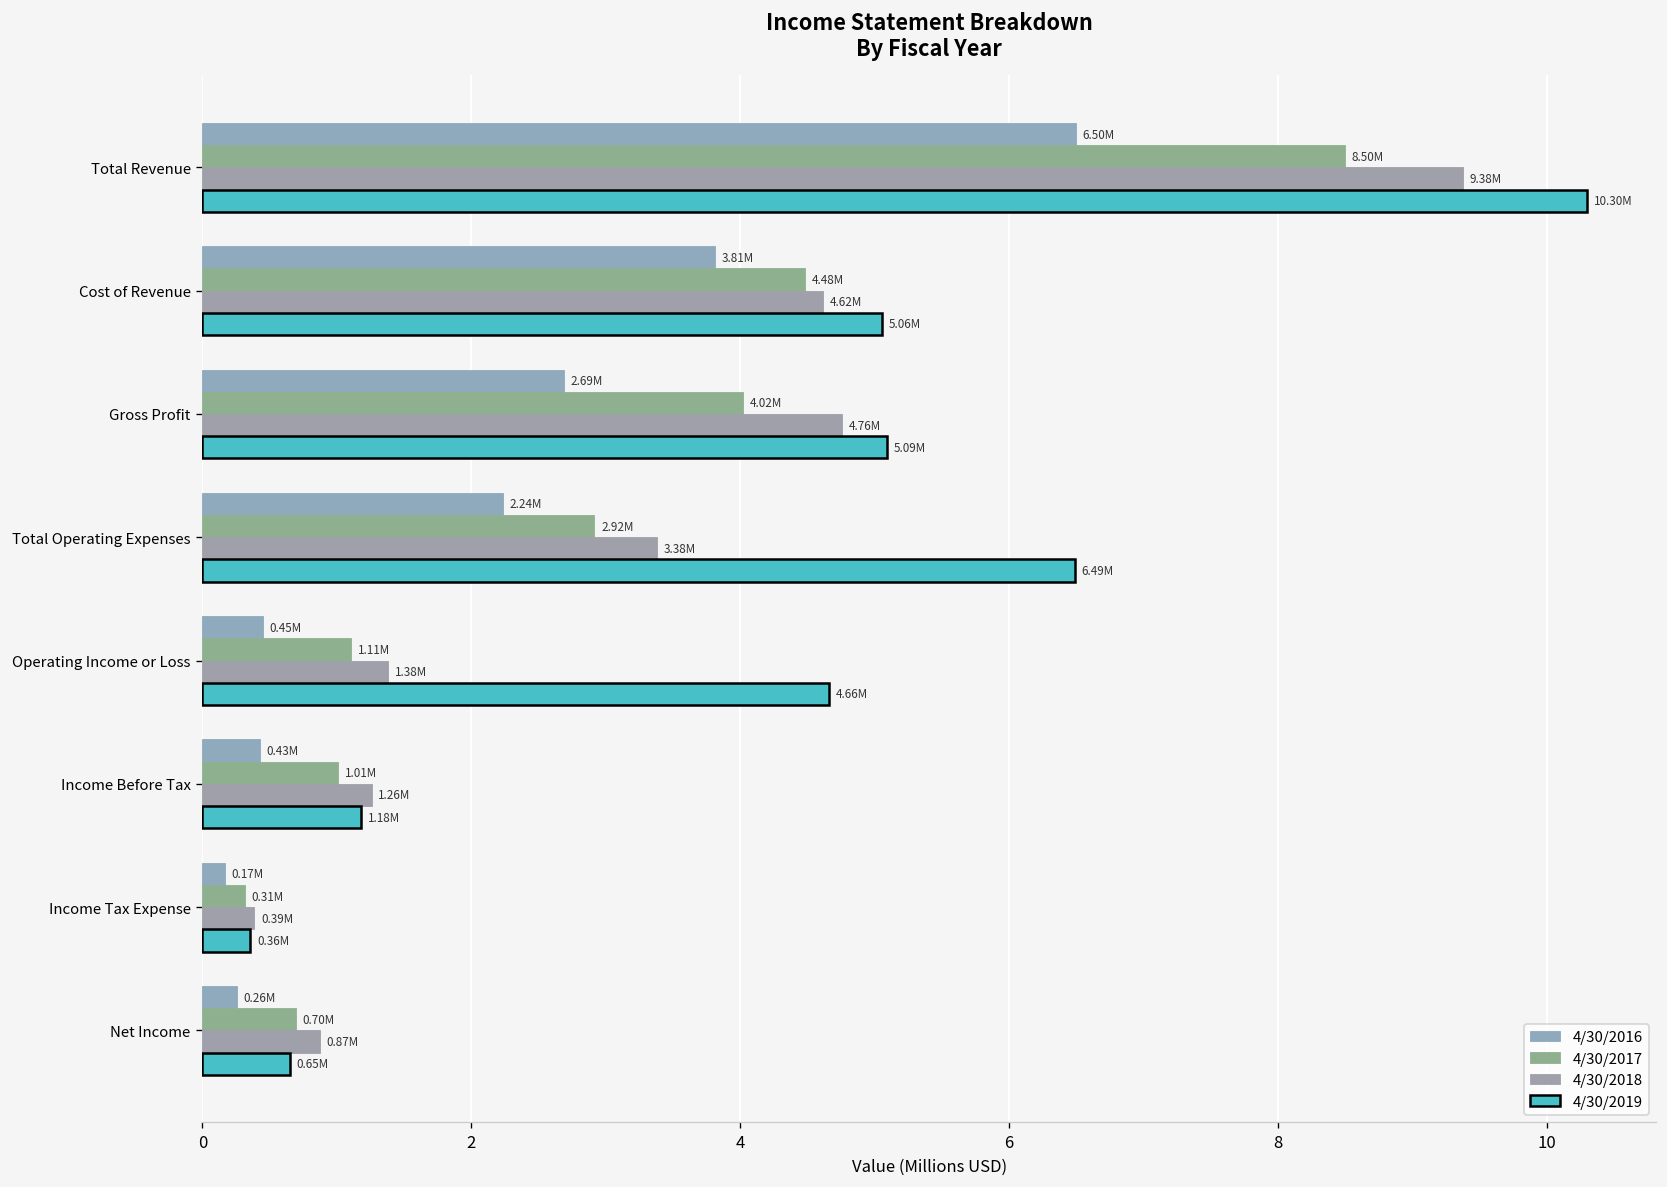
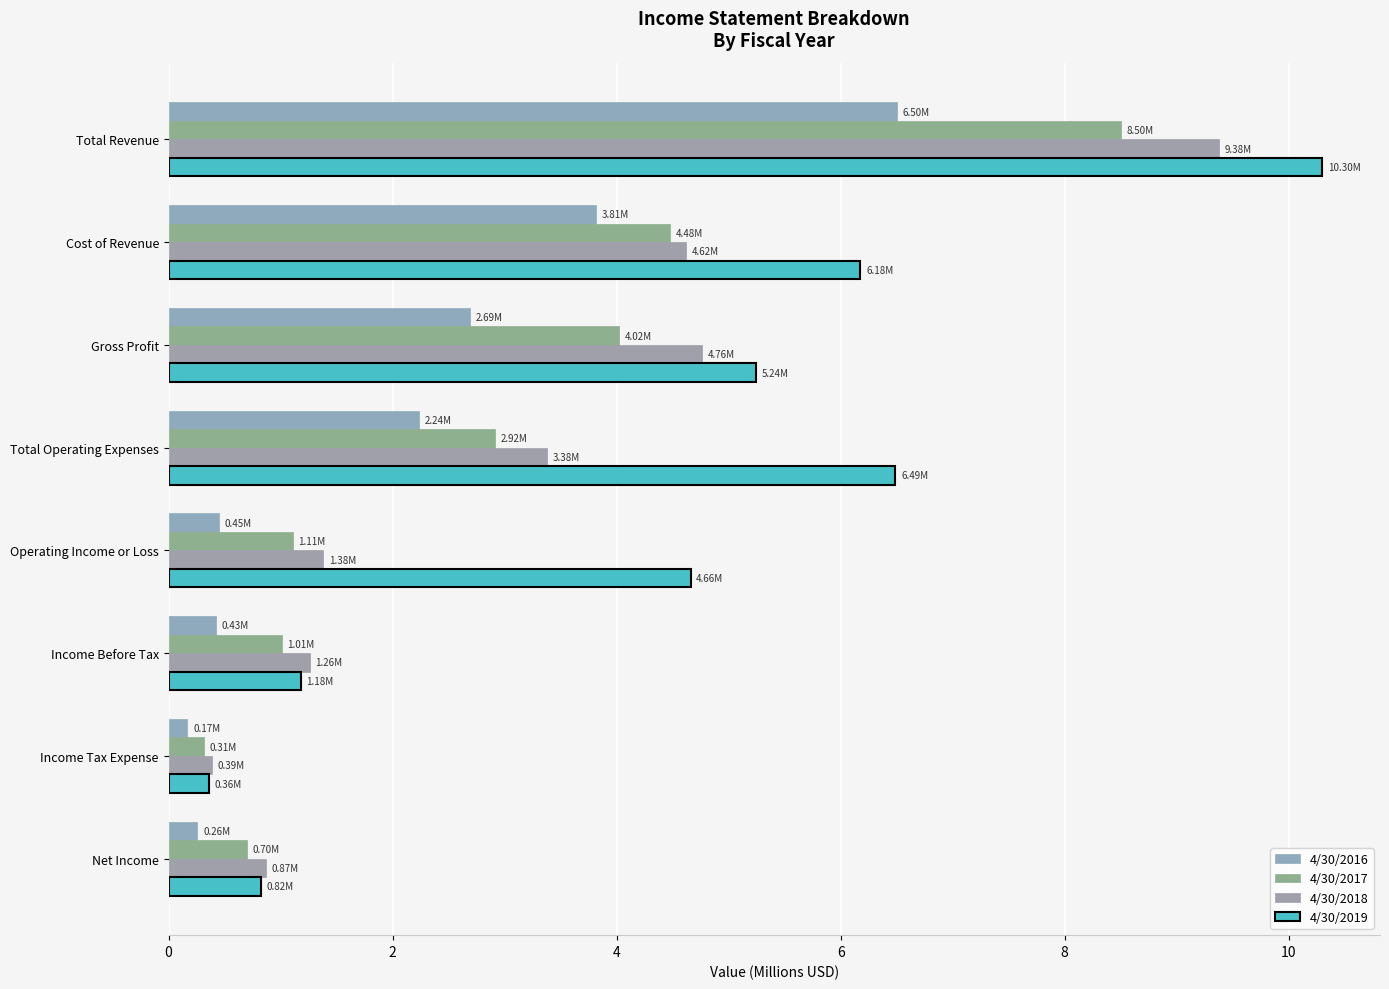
  {
    "4/30/2019": {
      "Total Revenue": "10.30M",
-     "Cost of Revenue": "5.06M",
-     "Gross Profit": "5.09M",
+     "Cost of Revenue": "6.18M",
+     "Gross Profit": "5.24M",
      "Total Operating Expenses": "6.49M",
      "Operating Income or Loss": "4.66M",
      "Income Before Tax": "1.18M",
      "Income Tax Expense": "0.36M",
-     "Net Income": "0.65M"
+     "Net Income": "0.82M"
    }
  }
